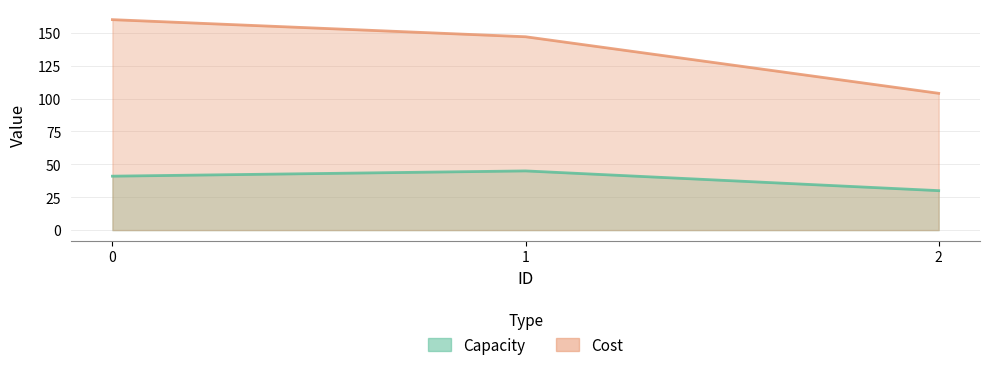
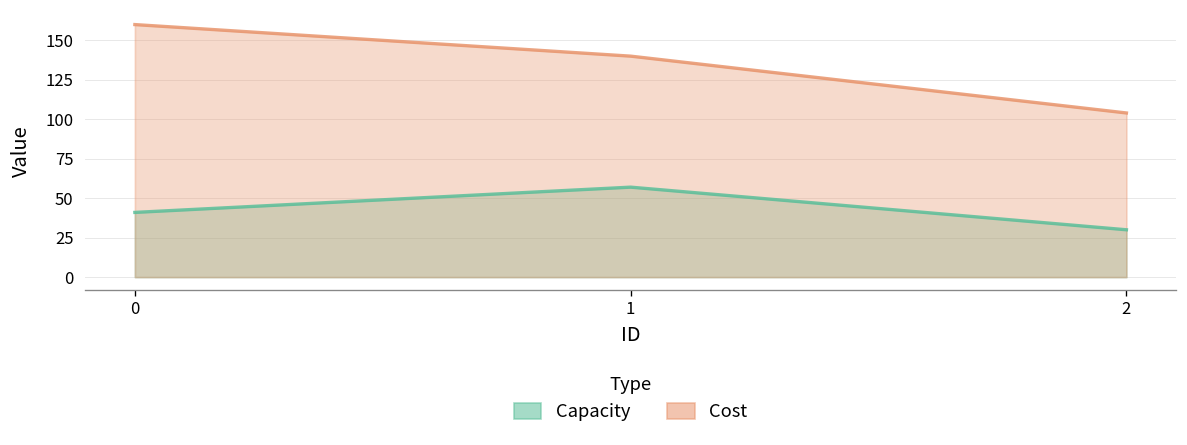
  {
    "Capacity": {
      "0": 41,
-     "1": 45,
+     "1": 57,
      "2": 30
    },
    "Cost": {
      "0": 160,
-     "1": 147,
+     "1": 140,
      "2": 104
    }
  }
